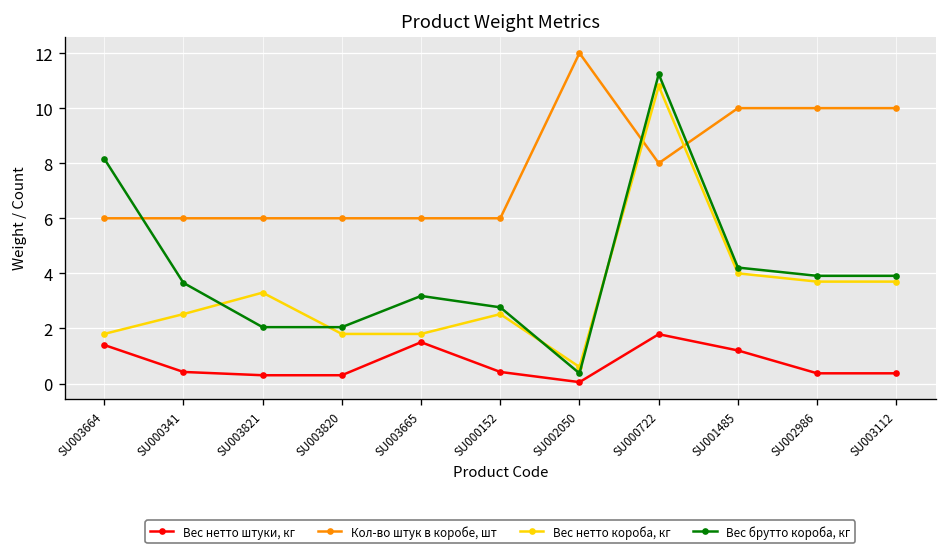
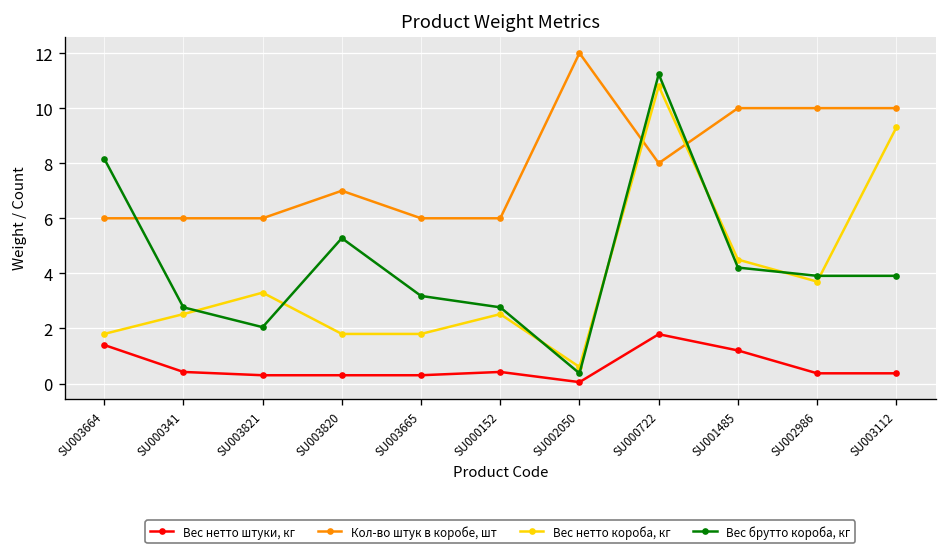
  {
    "Вес нетто штуки, кг": {
      "SU003664": 1.4,
      "SU000341": 0.4,
      "SU003821": 0.3,
      "SU003820": 0.3,
-     "SU003665": 1.5,
+     "SU003665": 0.3,
      "SU000152": 0.4,
      "SU002050": 0.1,
      "SU000722": 1.8,
      "SU001485": 1.2,
      "SU002986": 0.4,
      "SU003112": 0.4
    },
    "Кол-во штук в коробе, шт": {
      "SU003664": 6,
      "SU000341": 6,
      "SU003821": 6,
-     "SU003820": 6,
+     "SU003820": 7,
      "SU003665": 6,
      "SU000152": 6,
      "SU002050": 12,
      "SU000722": 8,
      "SU001485": 10,
      "SU002986": 10,
      "SU003112": 10
    },
    "Вес нетто короба, кг": {
      "SU003664": 1.8,
      "SU000341": 2.5,
      "SU003821": 3.3,
      "SU003820": 1.8,
      "SU003665": 1.8,
      "SU000152": 2.5,
      "SU002050": 0.6,
      "SU000722": 10.8,
-     "SU001485": 4.0,
+     "SU001485": 4.5,
      "SU002986": 3.7,
-     "SU003112": 3.7
+     "SU003112": 9.3
    },
    "Вес брутто короба, кг": {
      "SU003664": 8.2,
-     "SU000341": 3.7,
+     "SU000341": 2.8,
      "SU003821": 2.0,
-     "SU003820": 2.0,
+     "SU003820": 5.3,
      "SU003665": 3.2,
      "SU000152": 2.8,
      "SU002050": 0.4,
      "SU000722": 11.2,
      "SU001485": 4.2,
      "SU002986": 3.9,
      "SU003112": 3.9
    }
  }
